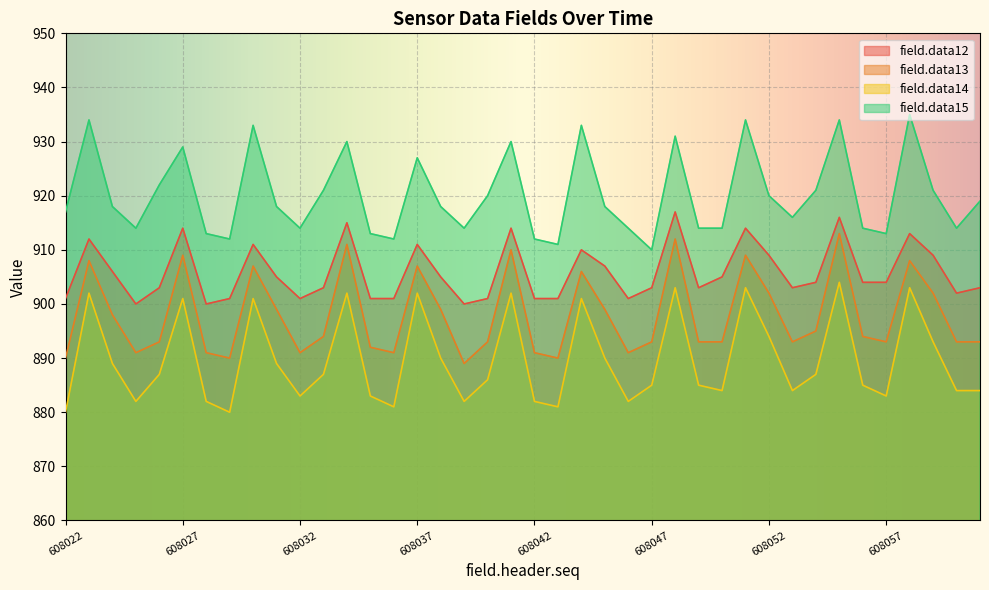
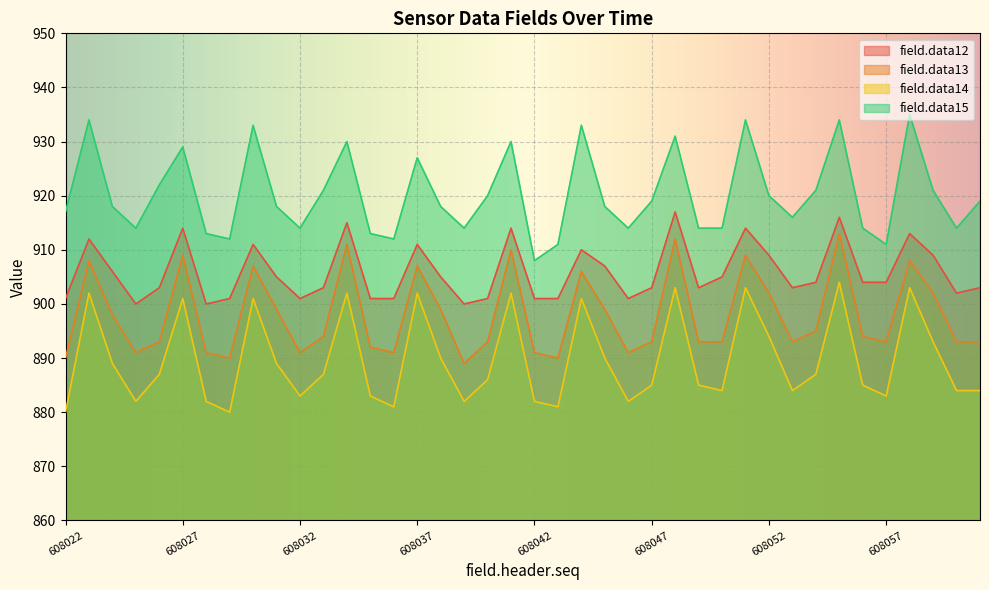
  {
    "field.data15": {
      "608022": 917,
      "608027": 929,
      "608032": 914,
      "608037": 927,
-     "608042": 912,
-     "608047": 910,
+     "608042": 908,
+     "608047": 919,
      "608052": 920,
-     "608057": 913
+     "608057": 911
    }
  }
